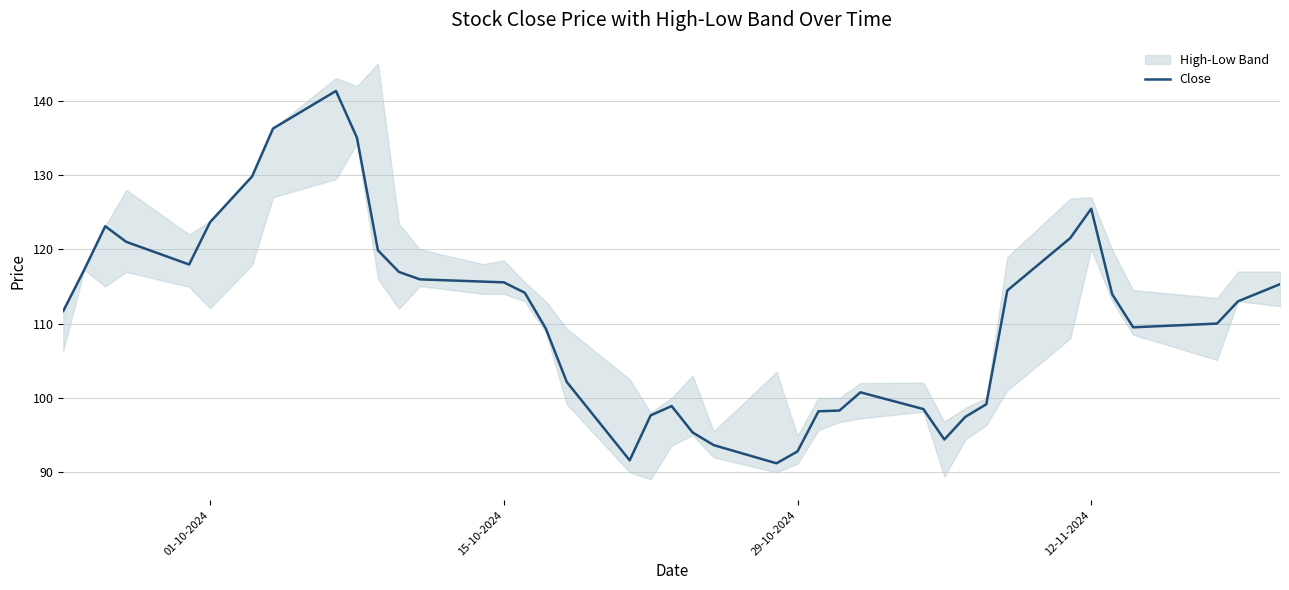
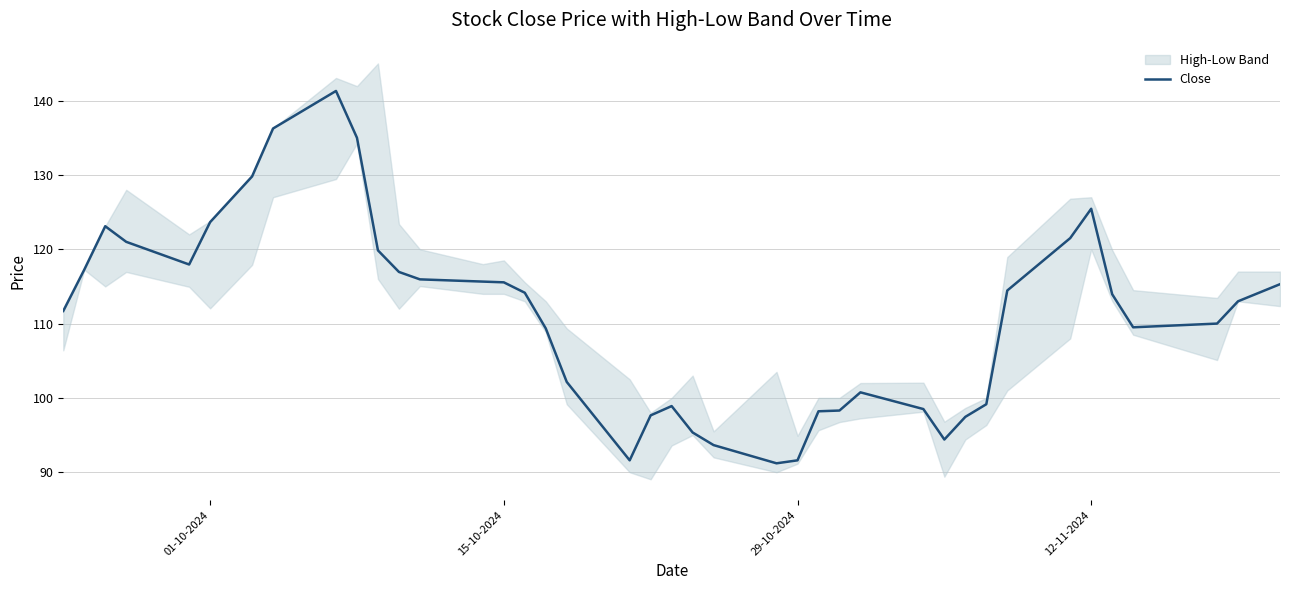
  {
    "Close": {
      "15-10-2024": 116,
-     "29-10-2024": 93,
+     "29-10-2024": 92,
      "12-11-2024": 125
    }
  }
